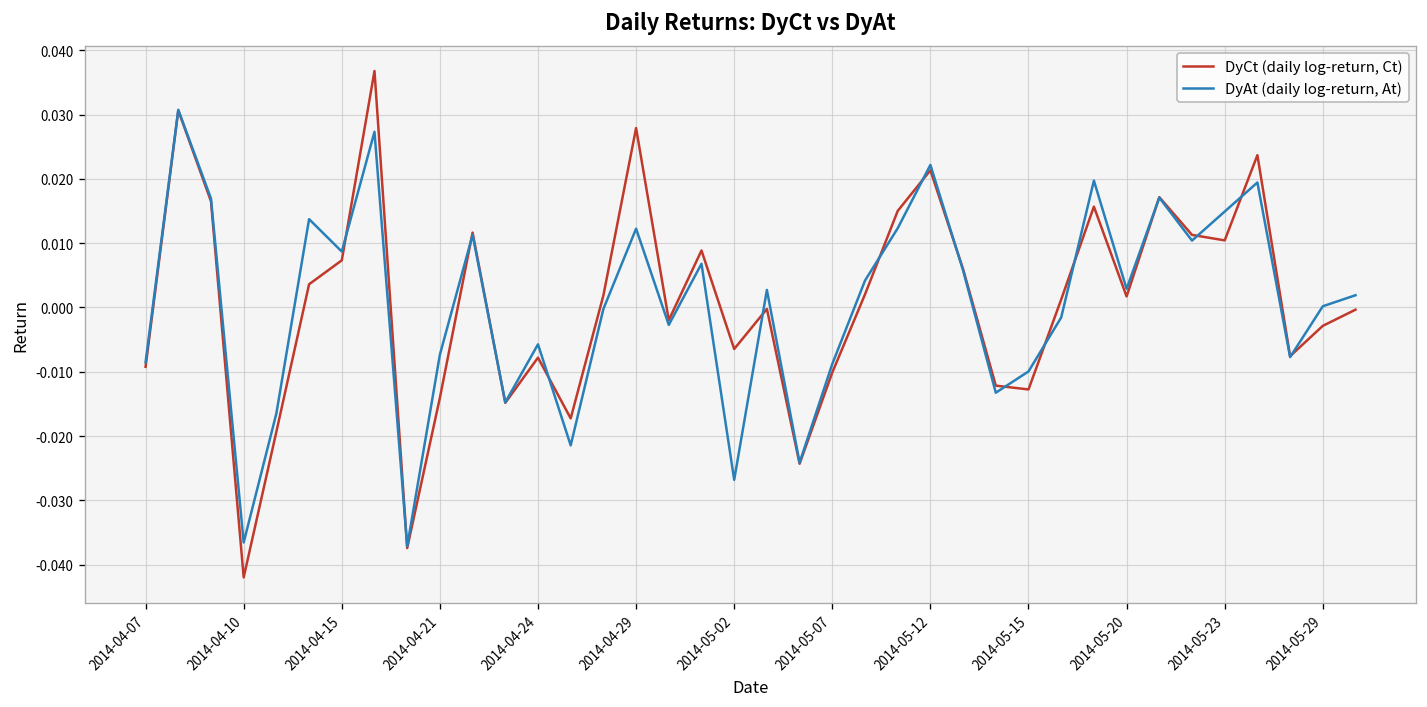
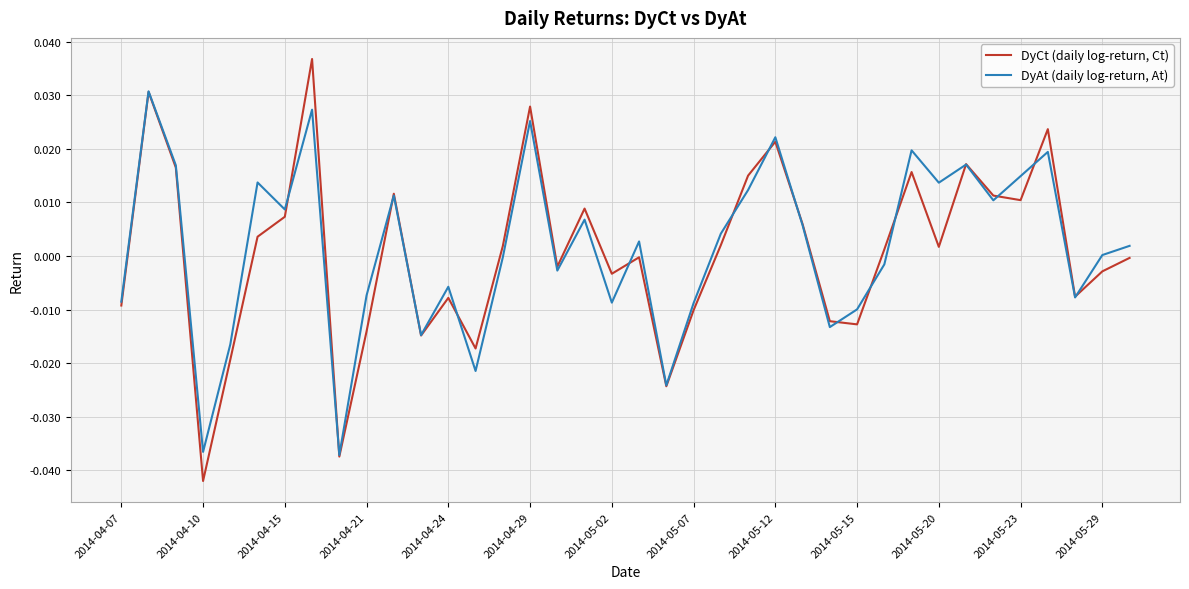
  {
    "DyCt (daily log-return, Ct)": {
      "2014-04-07": -0.009,
      "2014-04-10": -0.042,
      "2014-04-15": 0.007,
      "2014-04-21": -0.014,
      "2014-04-24": -0.008,
      "2014-04-29": 0.028,
-     "2014-05-02": -0.006,
+     "2014-05-02": -0.003,
      "2014-05-07": -0.010,
      "2014-05-12": 0.021,
      "2014-05-15": -0.013,
      "2014-05-20": 0.002,
      "2014-05-23": 0.010,
      "2014-05-29": -0.003
    },
    "DyAt (daily log-return, At)": {
      "2014-04-07": -0.009,
      "2014-04-10": -0.037,
      "2014-04-15": 0.009,
      "2014-04-21": -0.007,
      "2014-04-24": -0.006,
-     "2014-04-29": 0.012,
-     "2014-05-02": -0.027,
+     "2014-04-29": 0.025,
+     "2014-05-02": -0.009,
      "2014-05-07": -0.009,
      "2014-05-12": 0.022,
      "2014-05-15": -0.010,
-     "2014-05-20": 0.003,
+     "2014-05-20": 0.014,
      "2014-05-23": 0.015,
      "2014-05-29": 0.000
    }
  }
